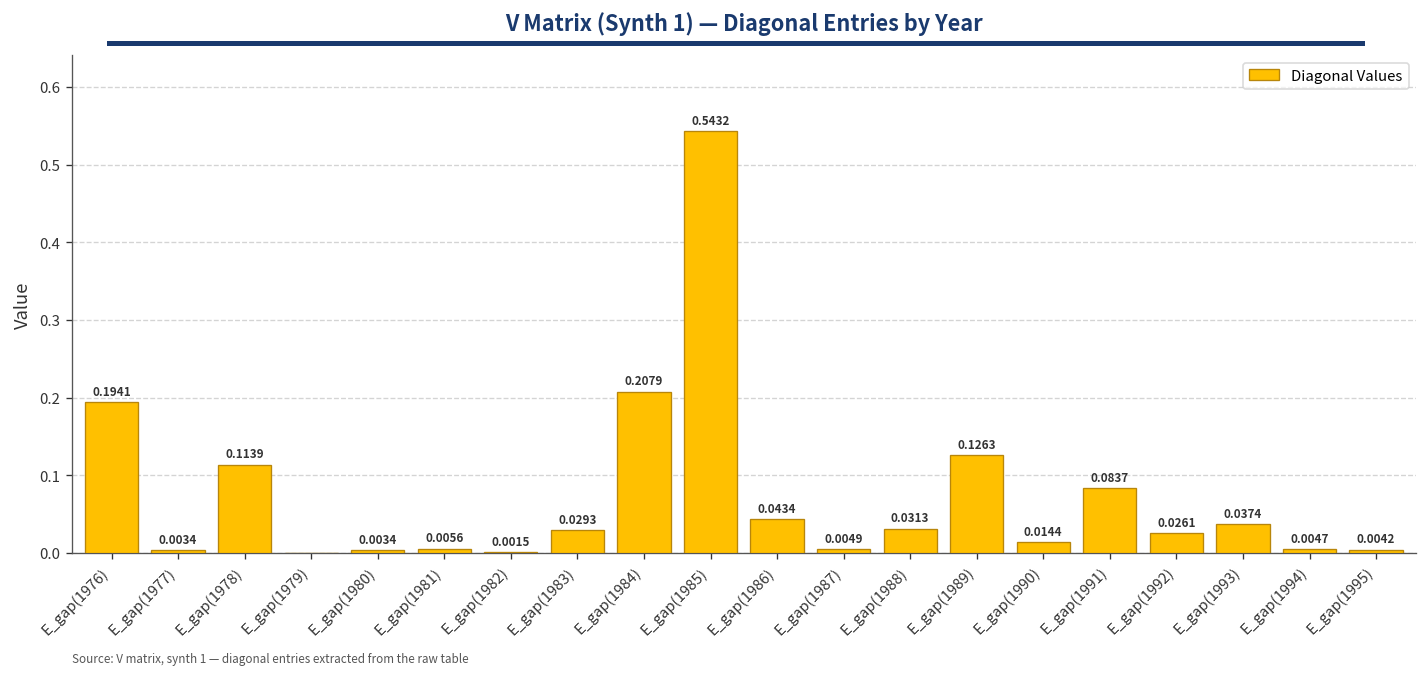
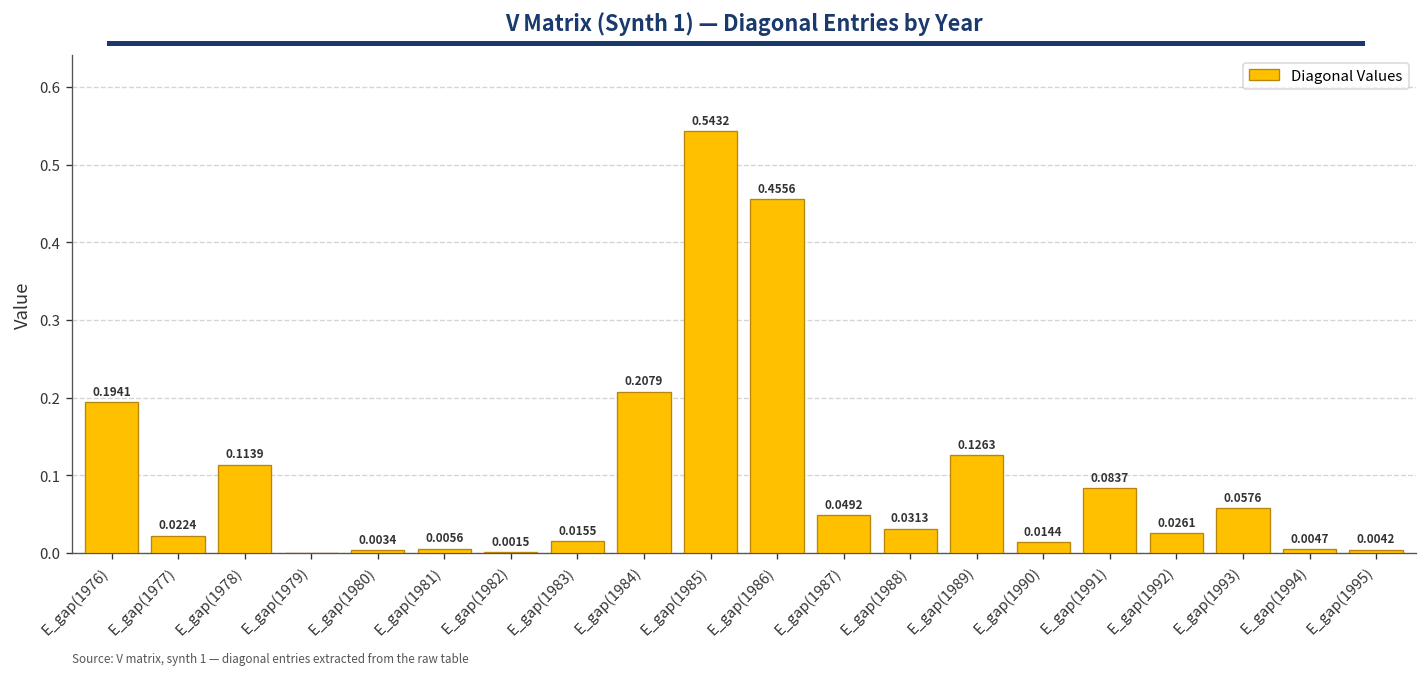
  {
    "E_gap(1976)": 0.1941,
-   "E_gap(1977)": 0.0034,
+   "E_gap(1977)": 0.0224,
    "E_gap(1978)": 0.1139,
    "E_gap(1980)": 0.0034,
    "E_gap(1981)": 0.0056,
    "E_gap(1982)": 0.0015,
-   "E_gap(1983)": 0.0293,
+   "E_gap(1983)": 0.0155,
    "E_gap(1984)": 0.2079,
    "E_gap(1985)": 0.5432,
-   "E_gap(1986)": 0.0434,
-   "E_gap(1987)": 0.0049,
+   "E_gap(1986)": 0.4556,
+   "E_gap(1987)": 0.0492,
    "E_gap(1988)": 0.0313,
    "E_gap(1989)": 0.1263,
    "E_gap(1990)": 0.0144,
    "E_gap(1991)": 0.0837,
    "E_gap(1992)": 0.0261,
-   "E_gap(1993)": 0.0374,
+   "E_gap(1993)": 0.0576,
    "E_gap(1994)": 0.0047,
    "E_gap(1995)": 0.0042
  }
